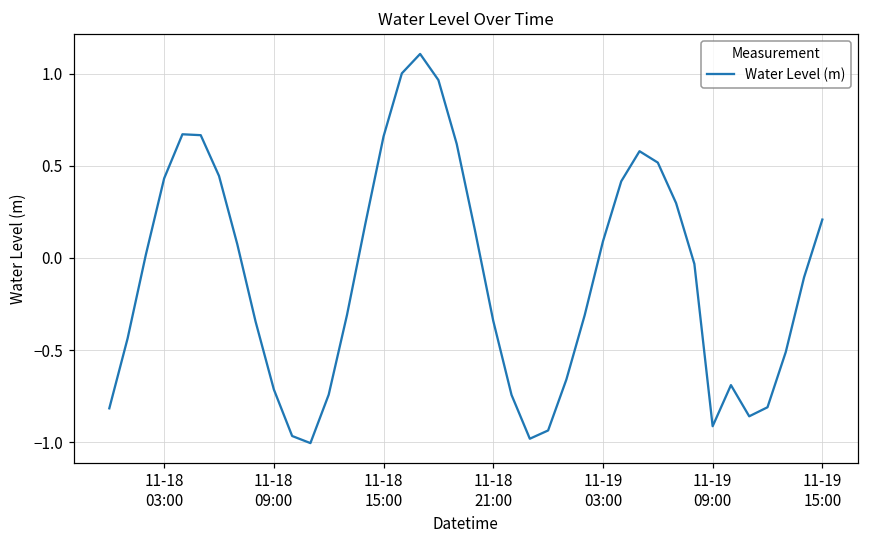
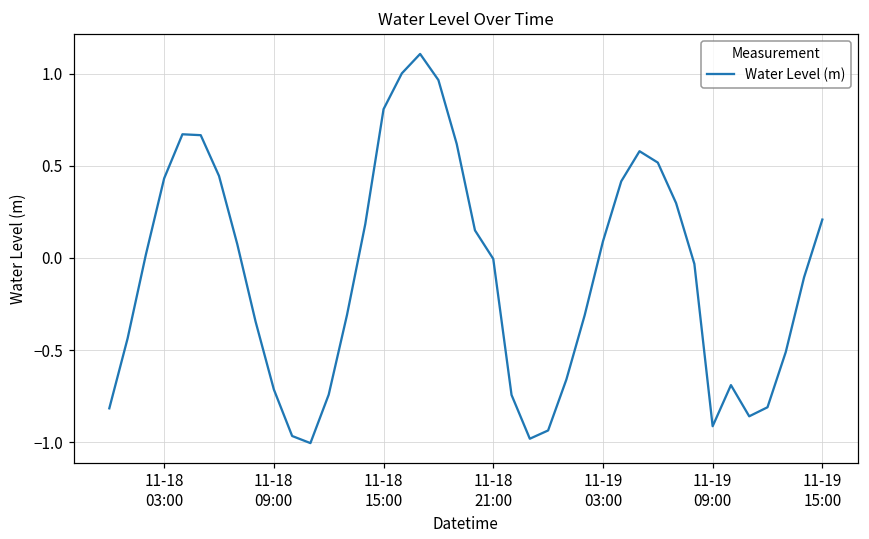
  {
    "11-18 03:00": 0.43,
    "11-18 09:00": -0.71,
-   "11-18 15:00": 0.66,
-   "11-18 21:00": -0.34,
+   "11-18 15:00": 0.81,
+   "11-18 21:00": -0.01,
    "11-19 03:00": 0.09,
    "11-19 09:00": -0.91,
    "11-19 15:00": 0.21
  }
